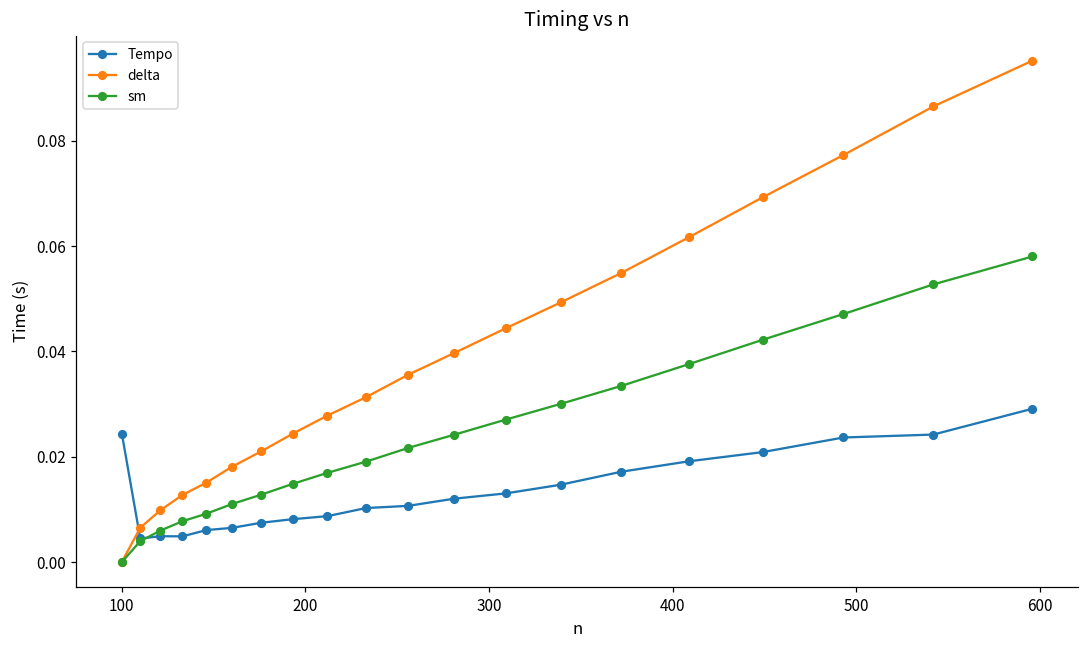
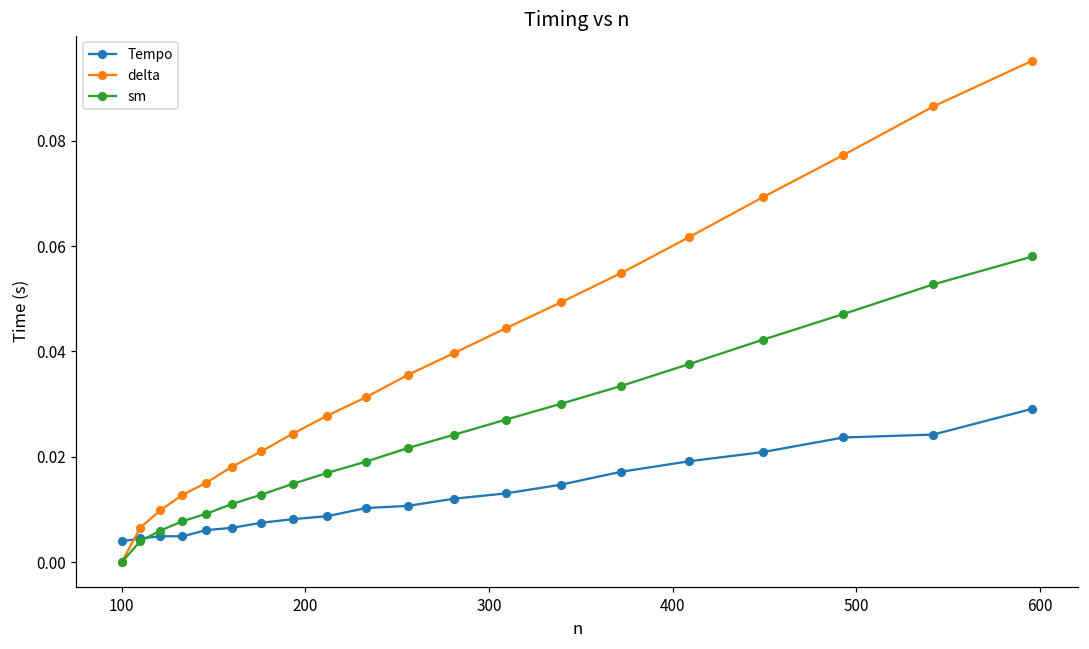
  {
    "Tempo": {
-     "100": 0.024
+     "100": 0.004
    }
  }
